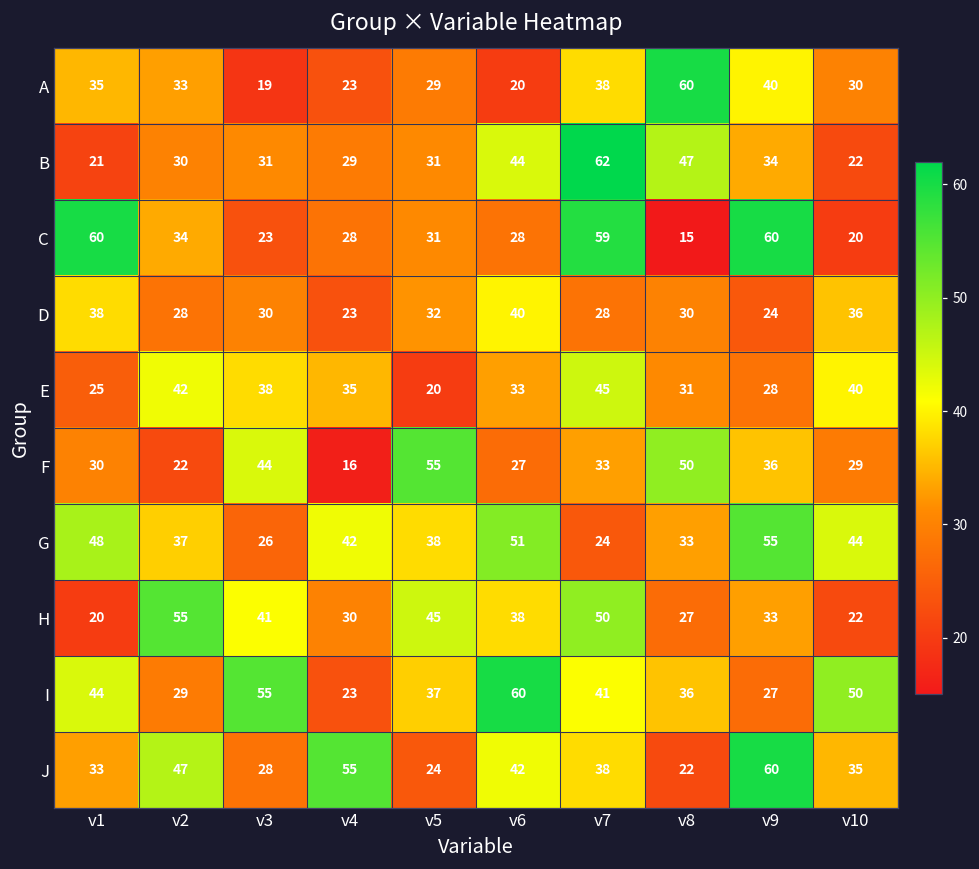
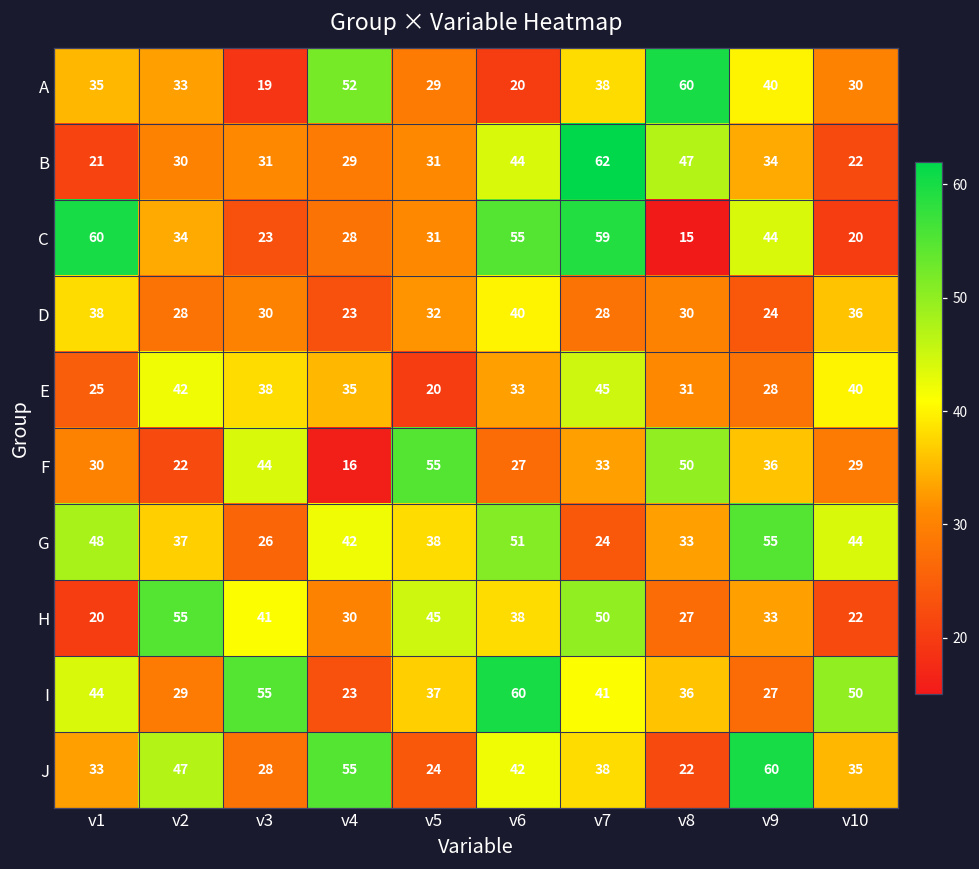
  {
    "A": {
      "v1": 35,
      "v2": 33,
      "v3": 19,
-     "v4": 23,
+     "v4": 52,
      "v5": 29,
      "v6": 20,
      "v7": 38,
      "v8": 60,
      "v9": 40,
      "v10": 30
    },
    "B": {
      "v1": 21,
      "v2": 30,
      "v3": 31,
      "v4": 29,
      "v5": 31,
      "v6": 44,
      "v7": 62,
      "v8": 47,
      "v9": 34,
      "v10": 22
    },
    "C": {
      "v1": 60,
      "v2": 34,
      "v3": 23,
      "v4": 28,
      "v5": 31,
-     "v6": 28,
+     "v6": 55,
      "v7": 59,
      "v8": 15,
-     "v9": 60,
+     "v9": 44,
      "v10": 20
    },
    "D": {
      "v1": 38,
      "v2": 28,
      "v3": 30,
      "v4": 23,
      "v5": 32,
      "v6": 40,
      "v7": 28,
      "v8": 30,
      "v9": 24,
      "v10": 36
    },
    "E": {
      "v1": 25,
      "v2": 42,
      "v3": 38,
      "v4": 35,
      "v5": 20,
      "v6": 33,
      "v7": 45,
      "v8": 31,
      "v9": 28,
      "v10": 40
    },
    "F": {
      "v1": 30,
      "v2": 22,
      "v3": 44,
      "v4": 16,
      "v5": 55,
      "v6": 27,
      "v7": 33,
      "v8": 50,
      "v9": 36,
      "v10": 29
    },
    "G": {
      "v1": 48,
      "v2": 37,
      "v3": 26,
      "v4": 42,
      "v5": 38,
      "v6": 51,
      "v7": 24,
      "v8": 33,
      "v9": 55,
      "v10": 44
    },
    "H": {
      "v1": 20,
      "v2": 55,
      "v3": 41,
      "v4": 30,
      "v5": 45,
      "v6": 38,
      "v7": 50,
      "v8": 27,
      "v9": 33,
      "v10": 22
    },
    "I": {
      "v1": 44,
      "v2": 29,
      "v3": 55,
      "v4": 23,
      "v5": 37,
      "v6": 60,
      "v7": 41,
      "v8": 36,
      "v9": 27,
      "v10": 50
    },
    "J": {
      "v1": 33,
      "v2": 47,
      "v3": 28,
      "v4": 55,
      "v5": 24,
      "v6": 42,
      "v7": 38,
      "v8": 22,
      "v9": 60,
      "v10": 35
    }
  }
